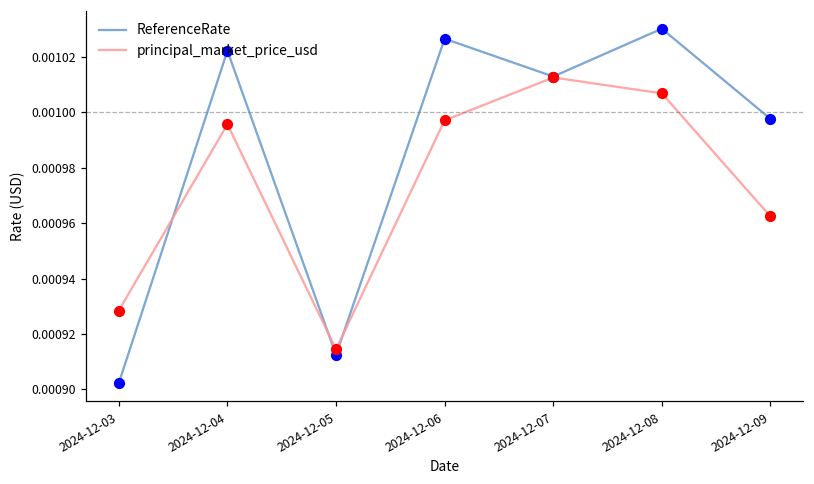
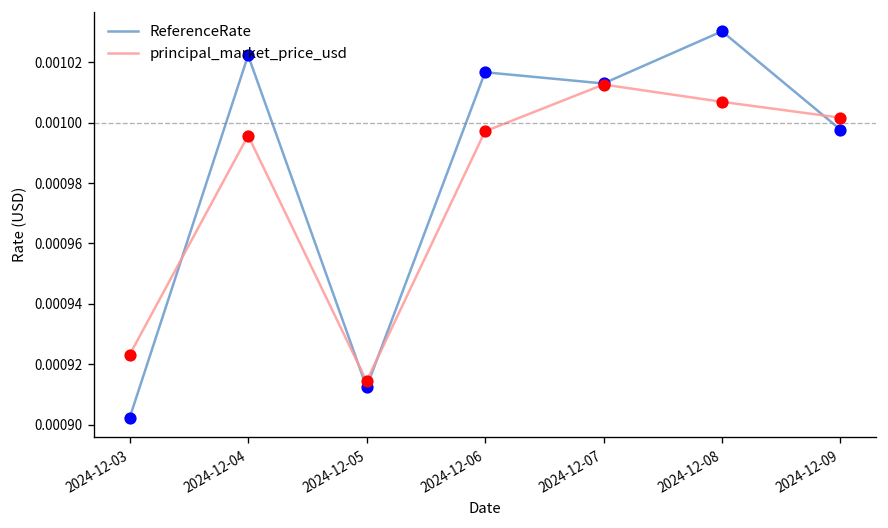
  {
    "ReferenceRate": {
      "2024-12-03": 0.000902,
      "2024-12-04": 0.001022,
      "2024-12-05": 0.000912,
-     "2024-12-06": 0.001027,
+     "2024-12-06": 0.001017,
      "2024-12-08": 0.001030,
      "2024-12-09": 0.000998
    },
    "principal_market_price_usd": {
-     "2024-12-03": 0.000928,
+     "2024-12-03": 0.000923,
      "2024-12-04": 0.000996,
      "2024-12-05": 0.000914,
      "2024-12-06": 0.000997,
      "2024-12-08": 0.001007,
-     "2024-12-09": 0.000962
+     "2024-12-09": 0.001002
    }
  }
